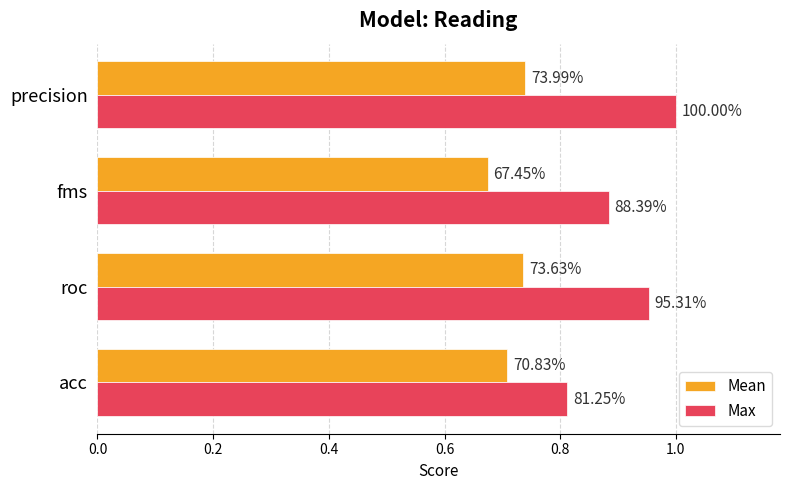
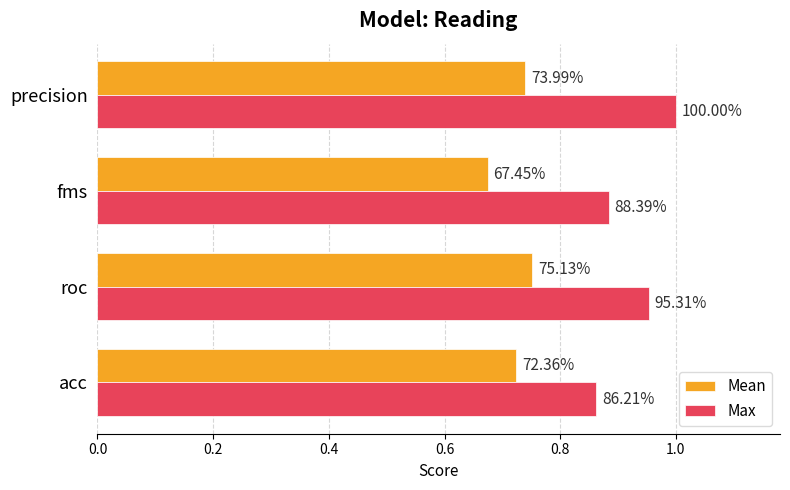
  {
    "Mean": {
      "precision": "73.99%",
      "fms": "67.45%",
-     "roc": "73.63%",
-     "acc": "70.83%"
+     "roc": "75.13%",
+     "acc": "72.36%"
    },
    "Max": {
      "precision": "100.00%",
      "fms": "88.39%",
      "roc": "95.31%",
-     "acc": "81.25%"
+     "acc": "86.21%"
    }
  }
